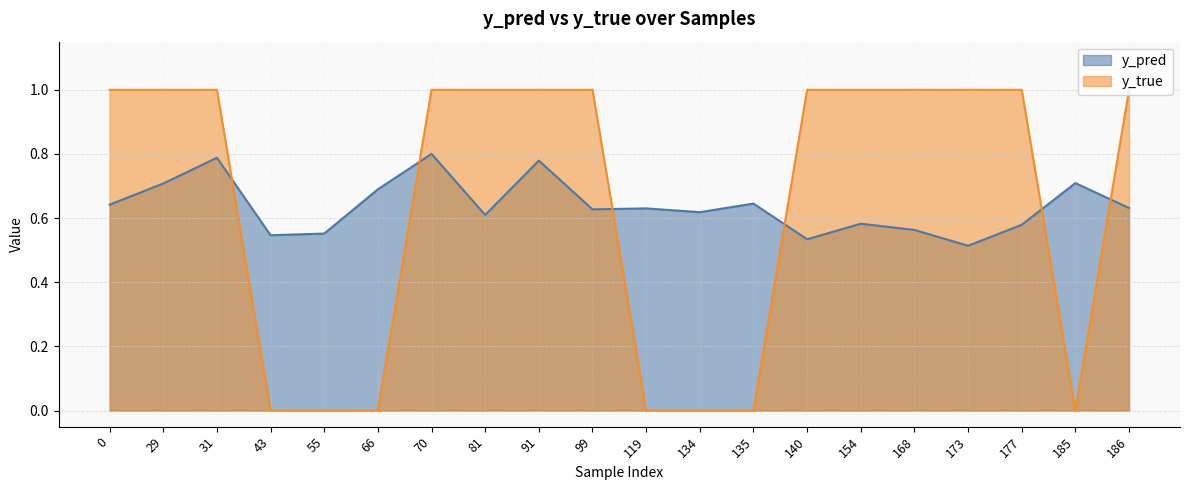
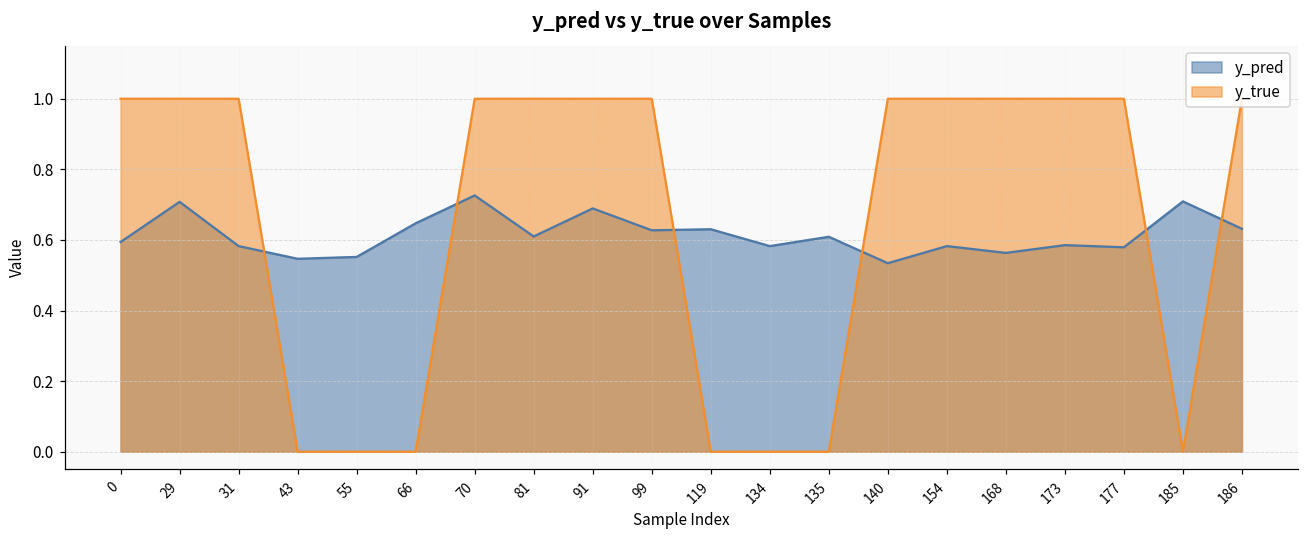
  {
    "y_pred": {
-     "0": 0.64,
+     "0": 0.59,
      "29": 0.71,
-     "31": 0.79,
+     "31": 0.58,
      "43": 0.55,
      "55": 0.55,
-     "66": 0.69,
-     "70": 0.80,
+     "66": 0.65,
+     "70": 0.73,
      "81": 0.61,
-     "91": 0.78,
+     "91": 0.69,
      "99": 0.63,
      "119": 0.63,
-     "134": 0.62,
-     "135": 0.65,
+     "134": 0.58,
+     "135": 0.61,
      "140": 0.53,
      "154": 0.58,
      "168": 0.56,
-     "173": 0.51,
+     "173": 0.59,
      "177": 0.58,
      "185": 0.71,
      "186": 0.63
    },
    "y_true": {
      "0": 1.00,
      "29": 1.00,
      "31": 1.00,
      "43": 0.00,
      "55": 0.00,
      "66": 0.00,
      "70": 1.00,
      "81": 1.00,
      "91": 1.00,
      "99": 1.00,
      "119": 0.00,
      "134": 0.00,
      "135": 0.00,
      "140": 1.00,
      "154": 1.00,
      "168": 1.00,
      "173": 1.00,
      "177": 1.00,
      "185": 0.00
    }
  }
